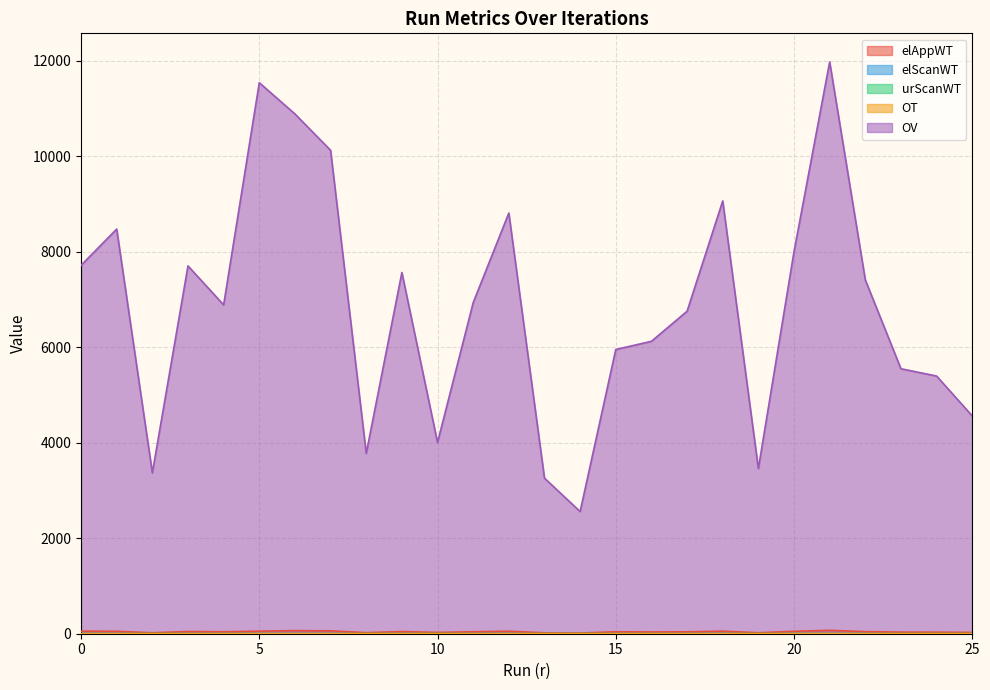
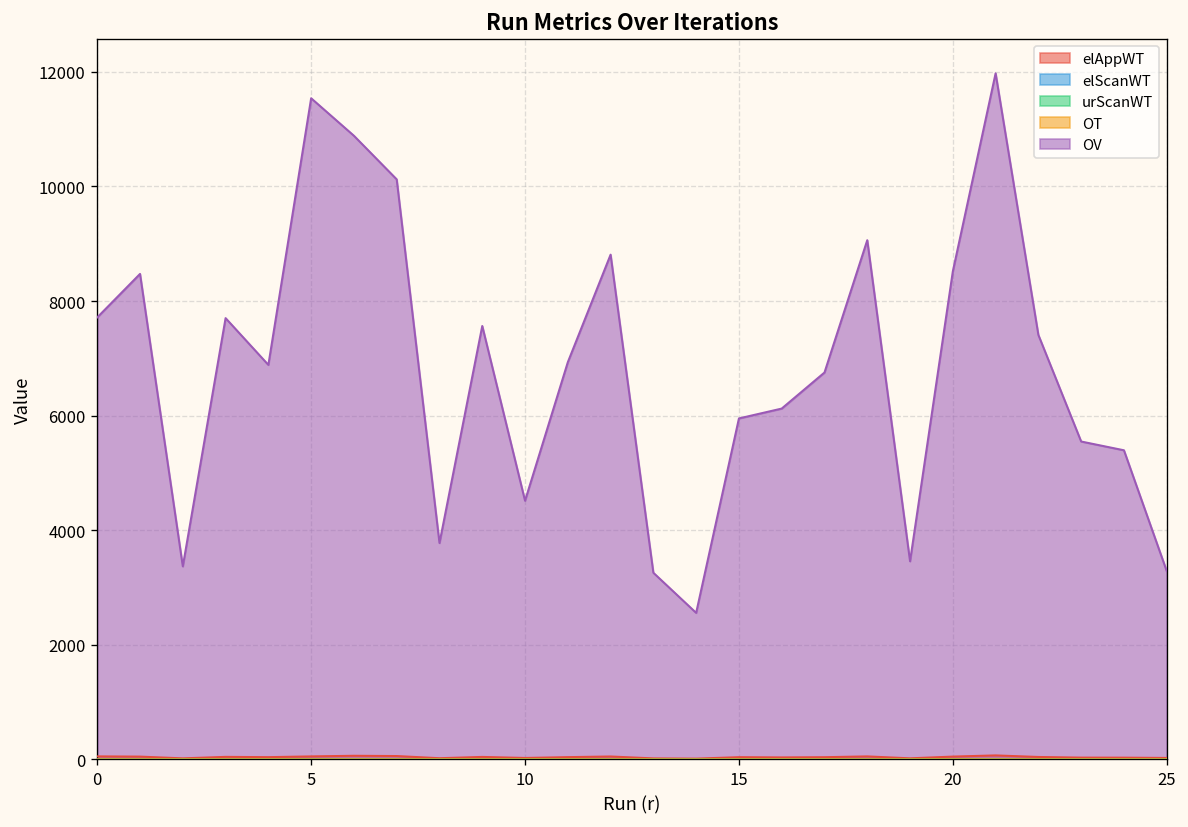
  {
    "OT": {
      "0": 0
    },
    "OV": {
      "0": 7700,
      "5": 11500,
-     "10": 4000,
+     "10": 4500,
      "15": 6000,
-     "20": 8000,
-     "25": 4600
+     "20": 8500,
+     "25": 3300
    }
  }
